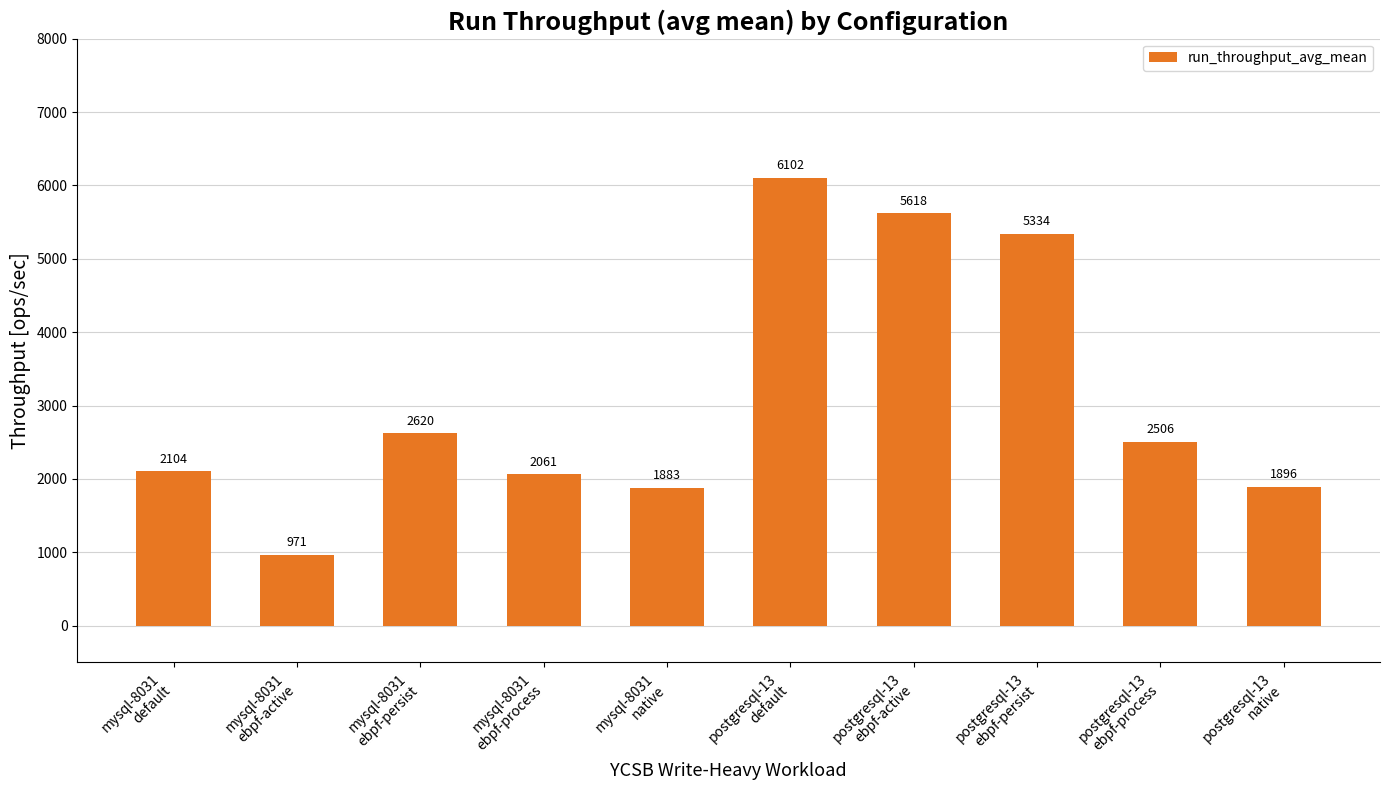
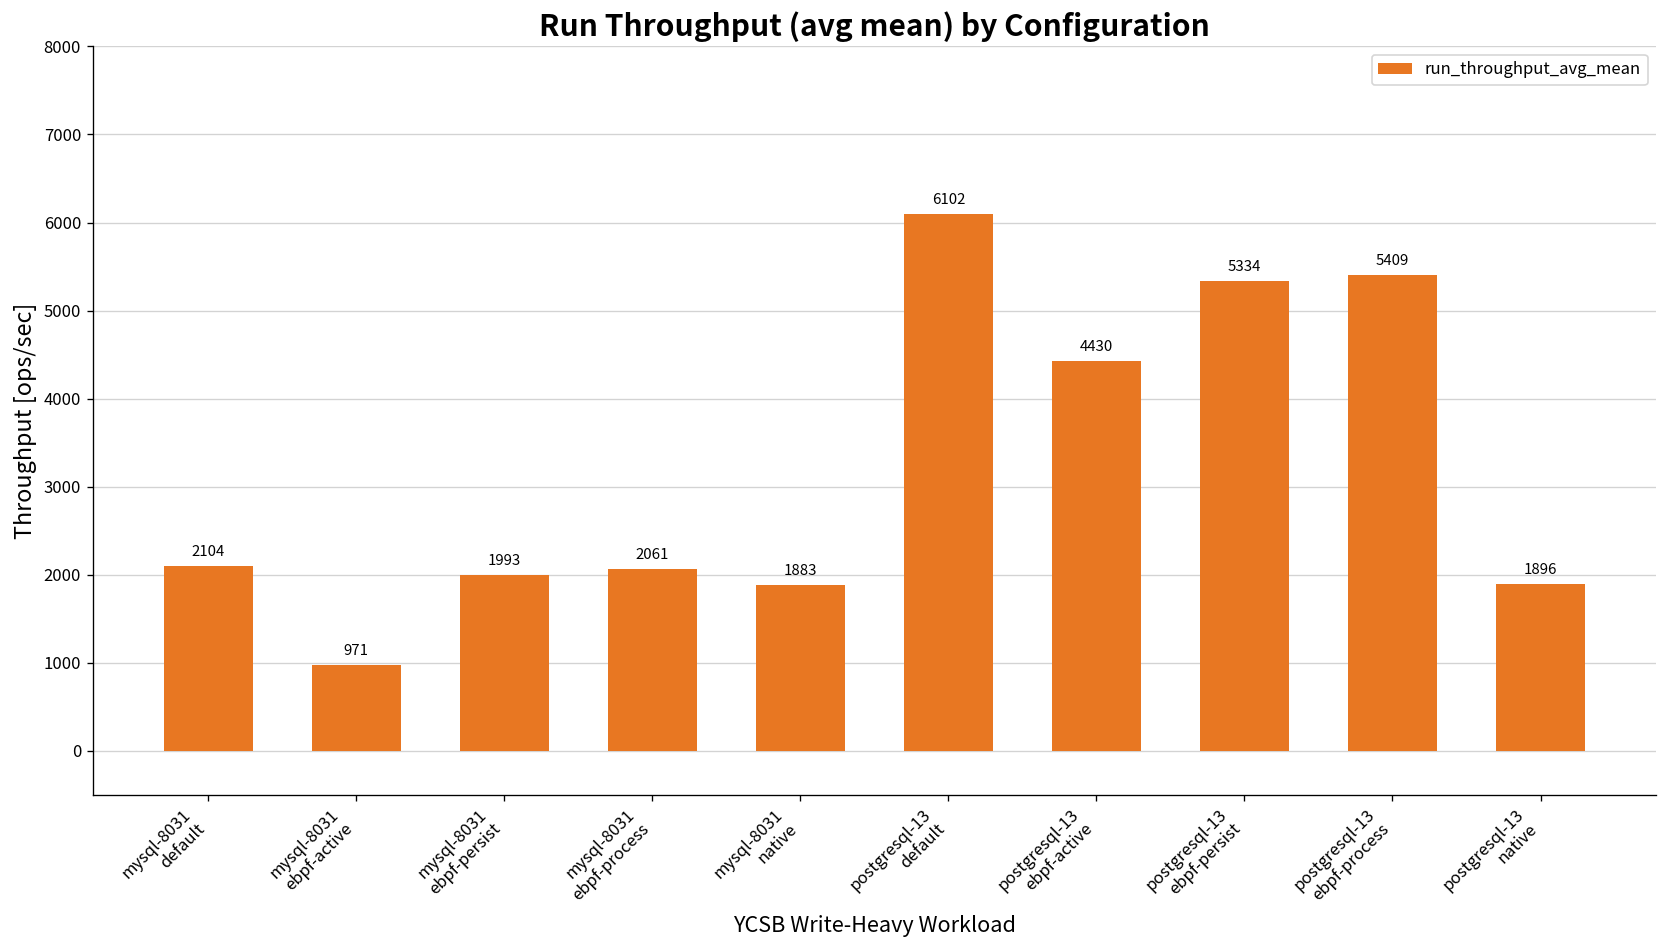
  {
    "mysql-8031 default": 2104,
    "mysql-8031 ebpf-active": 971,
-   "mysql-8031 ebpf-persist": 2620,
+   "mysql-8031 ebpf-persist": 1993,
    "mysql-8031 ebpf-process": 2061,
    "mysql-8031 native": 1883,
    "postgresql-13 default": 6102,
-   "postgresql-13 ebpf-active": 5618,
+   "postgresql-13 ebpf-active": 4430,
    "postgresql-13 ebpf-persist": 5334,
-   "postgresql-13 ebpf-process": 2506,
+   "postgresql-13 ebpf-process": 5409,
    "postgresql-13 native": 1896
  }
